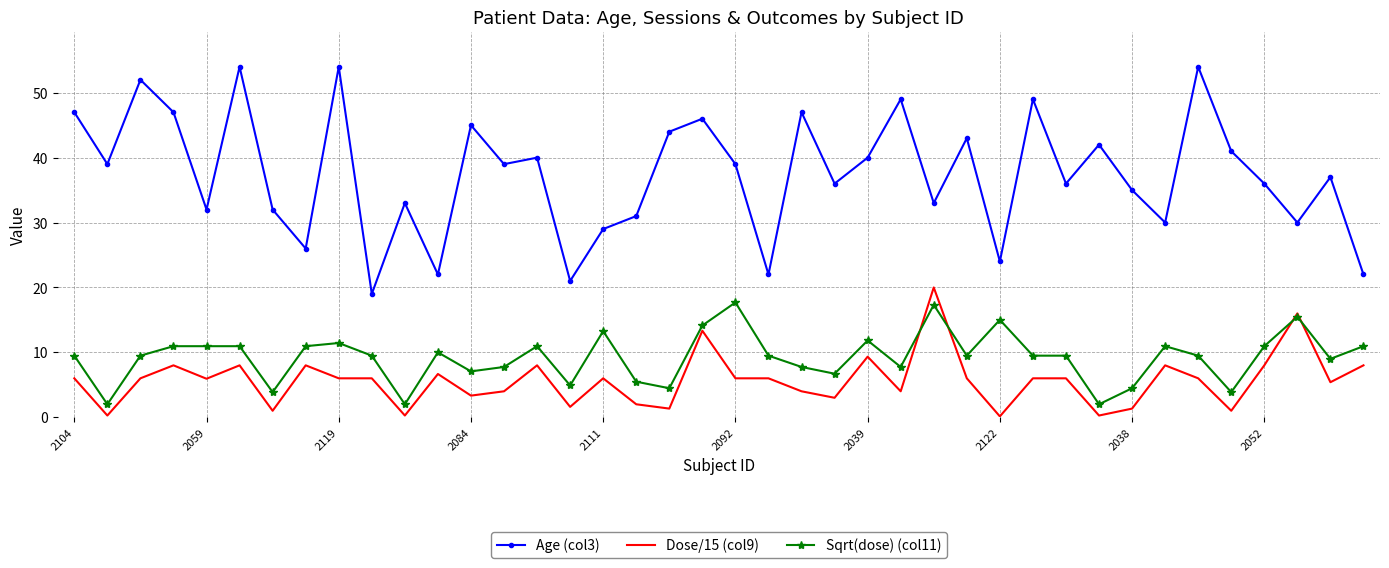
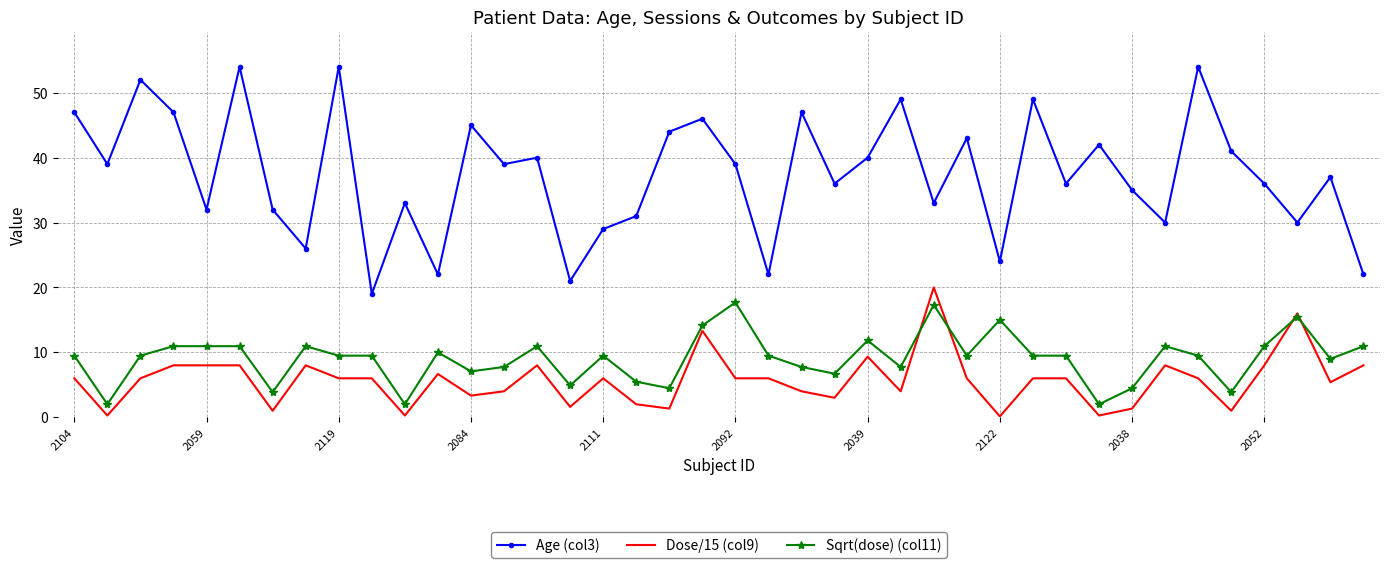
  {
    "Age (col3)": {
      "2104": 47,
      "2059": 32,
      "2119": 54,
      "2084": 45,
      "2111": 29,
      "2092": 39,
      "2039": 40,
      "2122": 24,
      "2038": 35,
      "2052": 36
    },
    "Dose/15 (col9)": {
      "2104": 6,
-     "2059": 6,
+     "2059": 8,
      "2119": 6,
      "2084": 3,
      "2111": 6,
      "2092": 6,
      "2039": 9,
      "2122": 0,
      "2038": 1,
      "2052": 8
    },
    "Sqrt(dose) (col11)": {
      "2104": 9,
      "2059": 11,
-     "2119": 11,
+     "2119": 9,
      "2084": 7,
-     "2111": 13,
+     "2111": 9,
      "2092": 18,
      "2039": 12,
      "2122": 15,
      "2038": 4,
      "2052": 11
    }
  }
